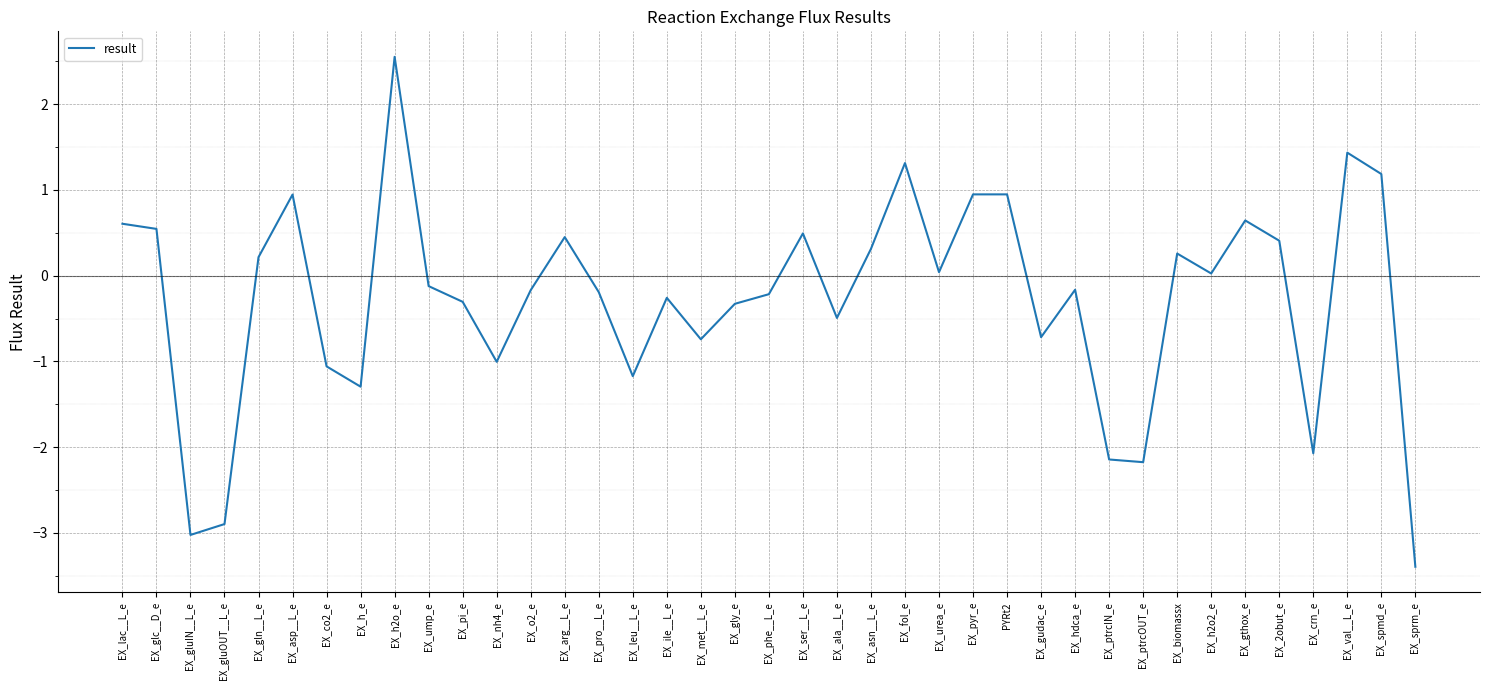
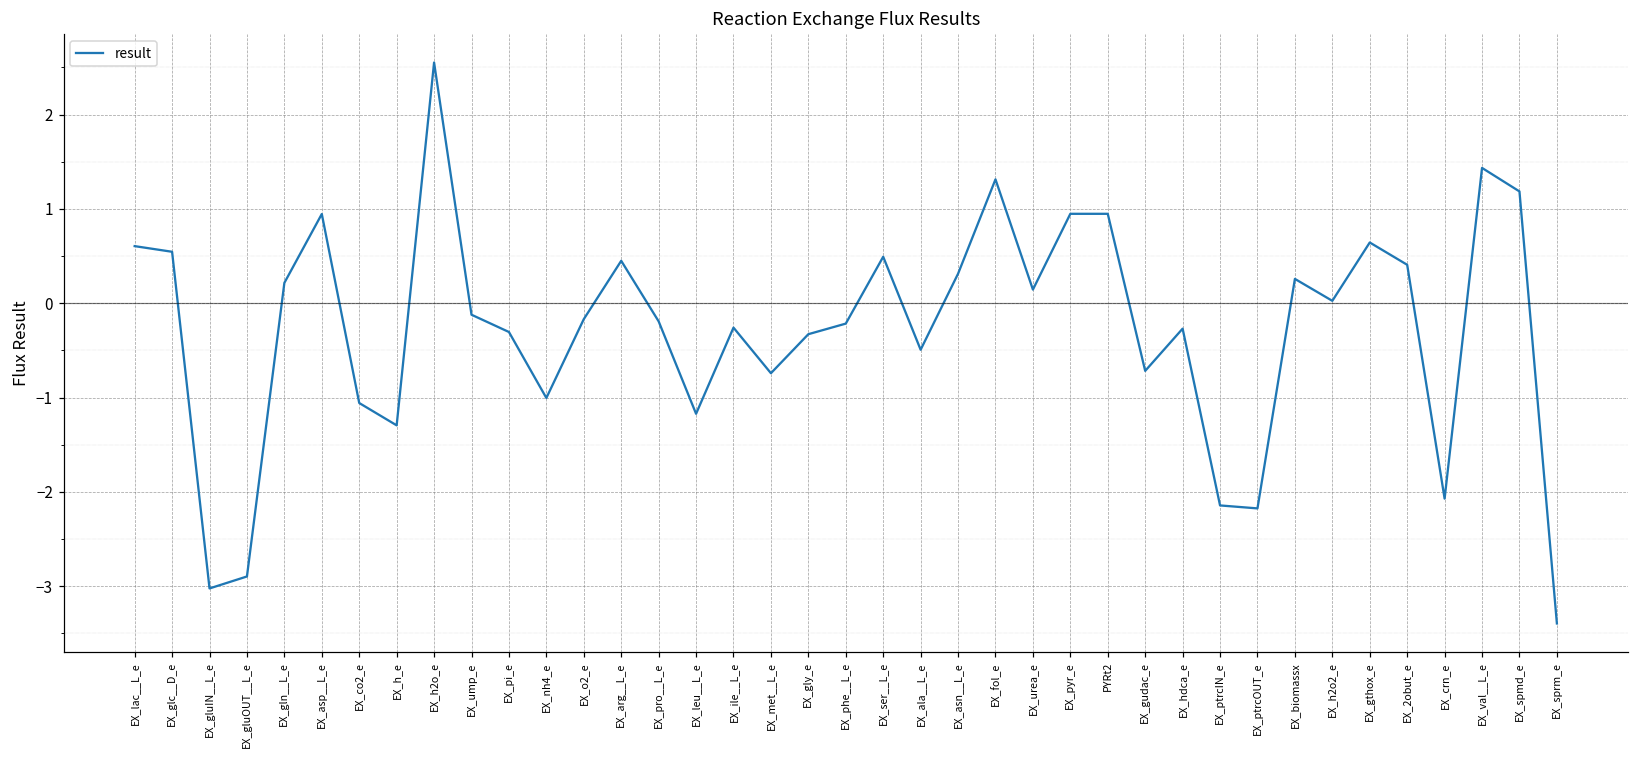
  {
    "EX_lac__L_e": 0.6,
    "EX_glc__D_e": 0.5,
    "EX_gluIN__L_e": -3.0,
    "EX_gluOUT__L_e": -2.9,
    "EX_gln__L_e": 0.2,
    "EX_asp__L_e": 0.9,
    "EX_co2_e": -1.1,
    "EX_h_e": -1.3,
    "EX_h2o_e": 2.6,
    "EX_ump_e": -0.1,
    "EX_pi_e": -0.3,
    "EX_nh4_e": -1.0,
    "EX_o2_e": -0.2,
    "EX_arg__L_e": 0.5,
    "EX_pro__L_e": -0.2,
    "EX_leu__L_e": -1.2,
    "EX_ile__L_e": -0.3,
    "EX_met__L_e": -0.7,
    "EX_gly_e": -0.3,
    "EX_phe__L_e": -0.2,
    "EX_ser__L_e": 0.5,
    "EX_ala__L_e": -0.5,
    "EX_asn__L_e": 0.3,
    "EX_fol_e": 1.3,
-   "EX_urea_e": 0.0,
+   "EX_urea_e": 0.1,
    "EX_pyr_e": 0.9,
    "PYRt2": 0.9,
    "EX_gudac_e": -0.7,
-   "EX_hdca_e": -0.2,
+   "EX_hdca_e": -0.3,
    "EX_ptrcIN_e": -2.1,
    "EX_ptrcOUT_e": -2.2,
    "EX_biomassx": 0.3,
    "EX_h2o2_e": 0.0,
    "EX_gthox_e": 0.6,
    "EX_2obut_e": 0.4,
    "EX_crn_e": -2.1,
    "EX_val__L_e": 1.4,
    "EX_spmd_e": 1.2,
    "EX_sprm_e": -3.4
  }
